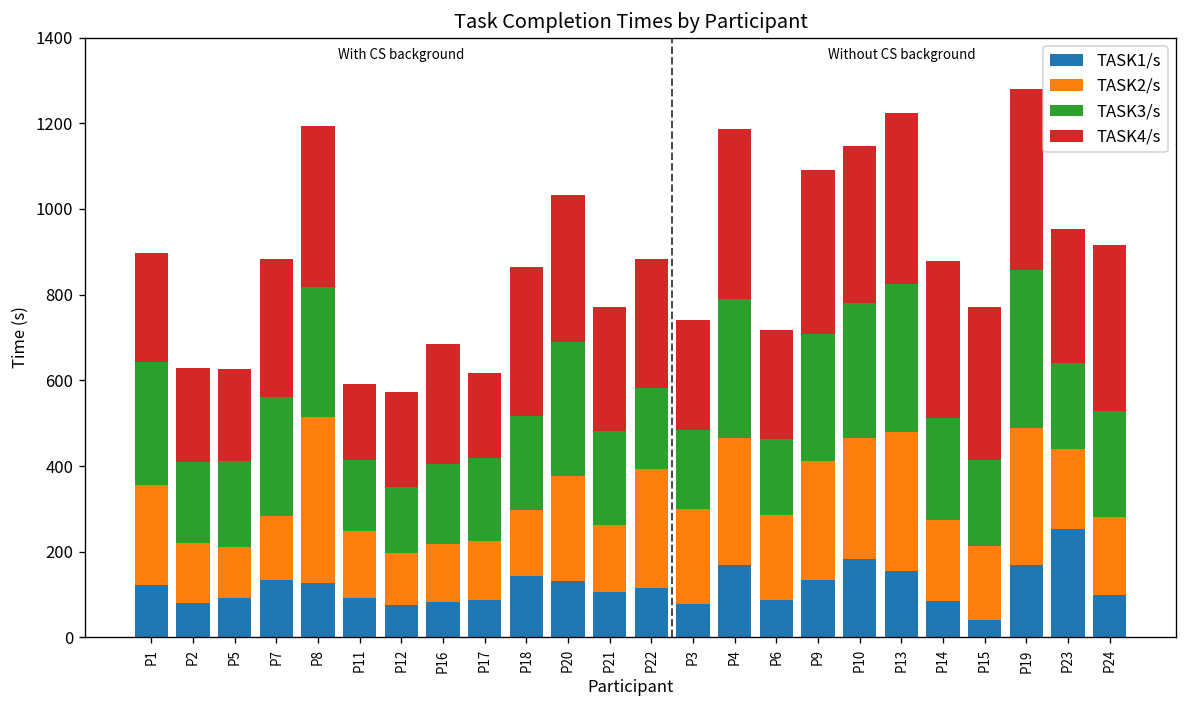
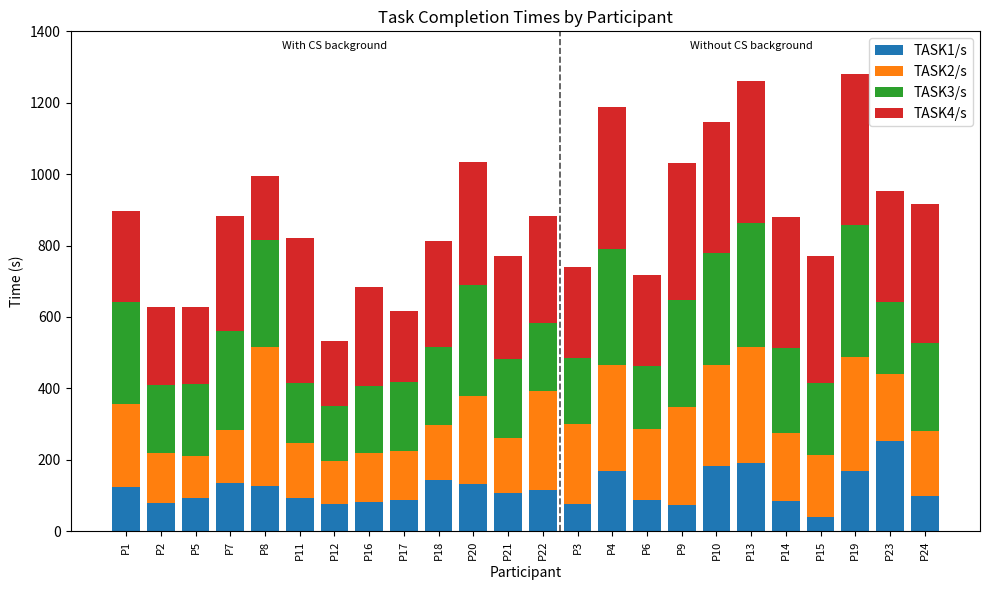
  {
    "TASK1/s": {
      "P1": 120,
      "P2": 80,
      "P5": 90,
      "P7": 140,
      "P8": 130,
      "P11": 90,
      "P12": 80,
      "P16": 80,
      "P17": 90,
      "P18": 140,
      "P20": 130,
      "P21": 110,
      "P22": 120,
      "P3": 80,
      "P4": 170,
      "P6": 90,
-     "P9": 140,
+     "P9": 70,
      "P10": 180,
-     "P13": 160,
+     "P13": 190,
      "P14": 90,
      "P15": 40,
      "P19": 170,
      "P23": 250,
      "P24": 100
    },
    "TASK2/s": {
      "P1": 230,
      "P2": 140,
      "P5": 120,
      "P7": 150,
      "P8": 390,
      "P11": 160,
      "P12": 120,
      "P16": 140,
      "P17": 140,
      "P18": 150,
      "P20": 250,
      "P21": 160,
      "P22": 280,
      "P3": 220,
      "P4": 300,
      "P6": 200,
      "P9": 280,
      "P10": 280,
      "P13": 330,
      "P14": 190,
      "P15": 170,
      "P19": 320,
      "P23": 190,
      "P24": 180
    },
    "TASK3/s": {
      "P1": 290,
      "P2": 190,
      "P5": 200,
      "P7": 280,
      "P8": 300,
      "P11": 170,
      "P12": 150,
      "P16": 190,
      "P17": 190,
      "P18": 220,
      "P20": 310,
      "P21": 220,
      "P22": 190,
      "P3": 190,
      "P4": 330,
      "P6": 180,
      "P9": 300,
      "P10": 310,
      "P13": 350,
      "P14": 240,
      "P15": 200,
      "P19": 370,
      "P23": 200,
      "P24": 250
    },
    "TASK4/s": {
      "P1": 250,
      "P2": 220,
      "P5": 210,
      "P7": 320,
-     "P8": 380,
-     "P11": 180,
-     "P12": 220,
+     "P8": 180,
+     "P11": 410,
+     "P12": 180,
      "P16": 280,
      "P17": 200,
-     "P18": 350,
+     "P18": 300,
      "P20": 340,
      "P21": 290,
      "P22": 300,
      "P3": 260,
      "P4": 400,
      "P6": 260,
      "P9": 380,
      "P10": 370,
      "P13": 400,
      "P14": 370,
      "P15": 360,
      "P19": 420,
      "P23": 310,
      "P24": 390
    }
  }
